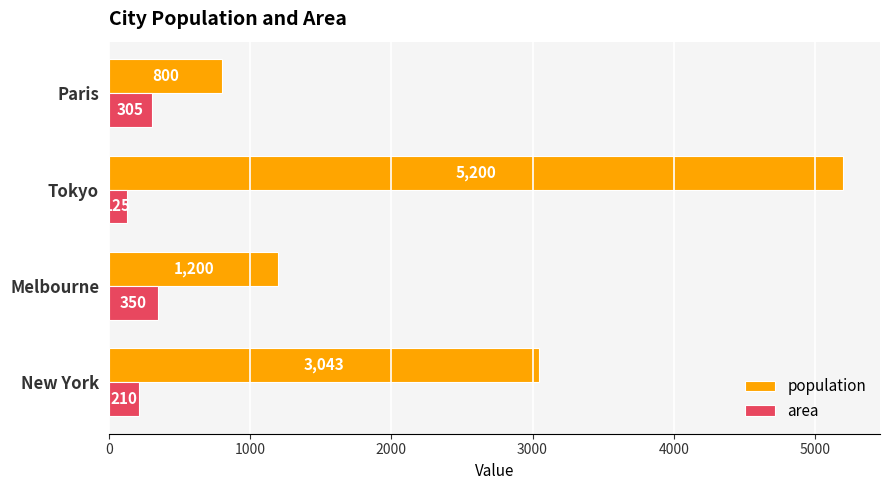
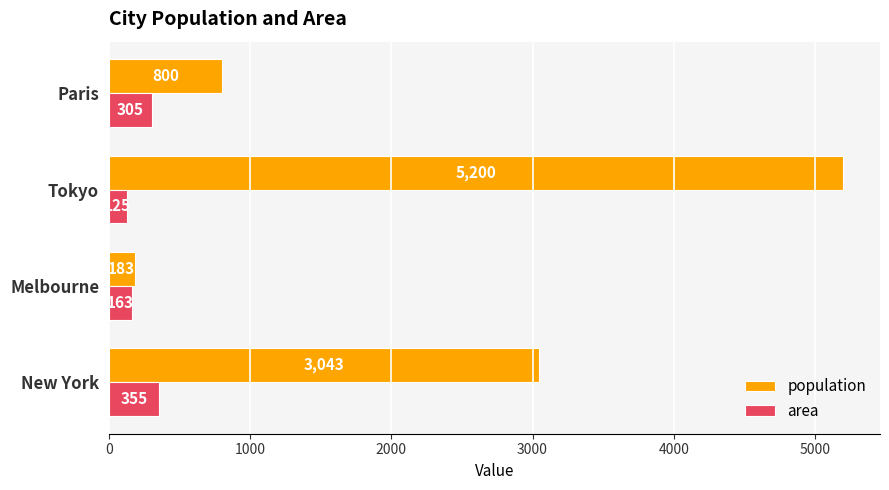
  {
    "population": {
      "Paris": "800",
      "Tokyo": "5,200",
-     "Melbourne": "1,200",
+     "Melbourne": "183",
      "New York": "3,043"
    },
    "area": {
      "Paris": "305",
      "Tokyo": "125",
-     "Melbourne": "350",
-     "New York": "210"
+     "Melbourne": "163",
+     "New York": "355"
    }
  }
